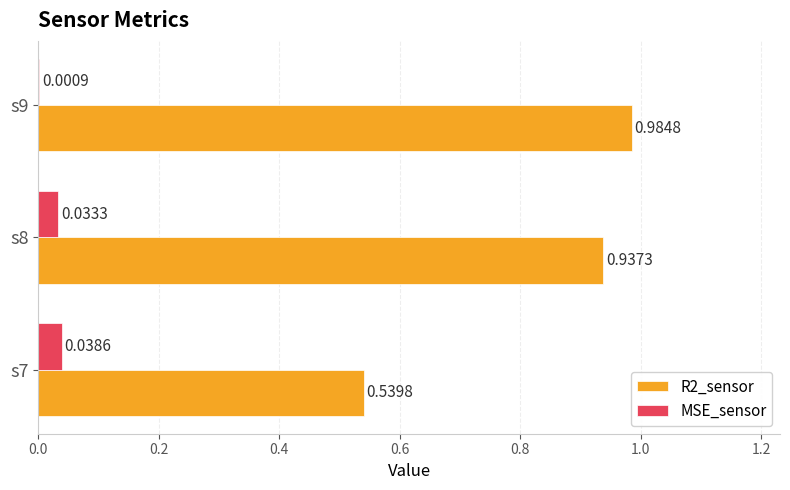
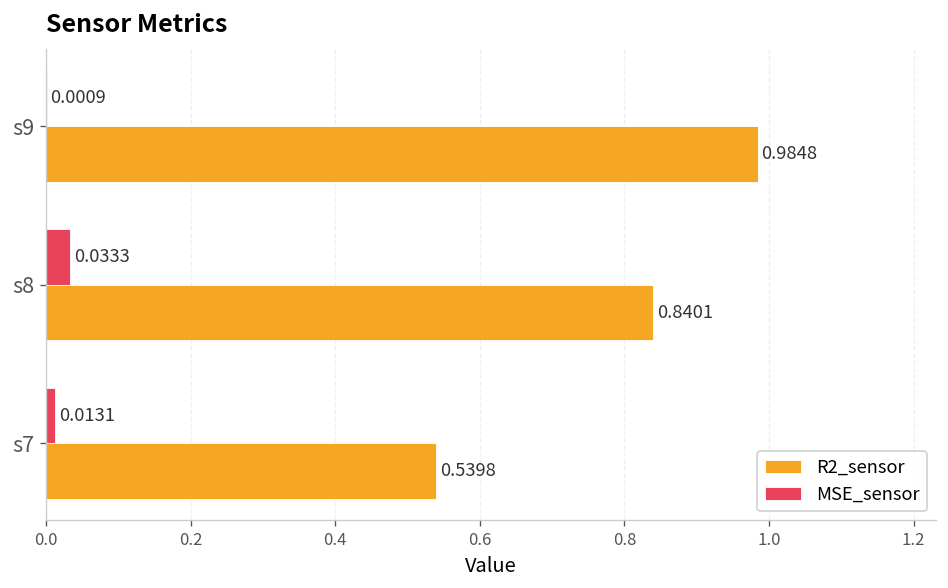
  {
    "R2_sensor": {
      "s9": 0.9848,
-     "s8": 0.9373,
+     "s8": 0.8401,
      "s7": 0.5398
    },
    "MSE_sensor": {
      "s9": 0.0009,
      "s8": 0.0333,
-     "s7": 0.0386
+     "s7": 0.0131
    }
  }
